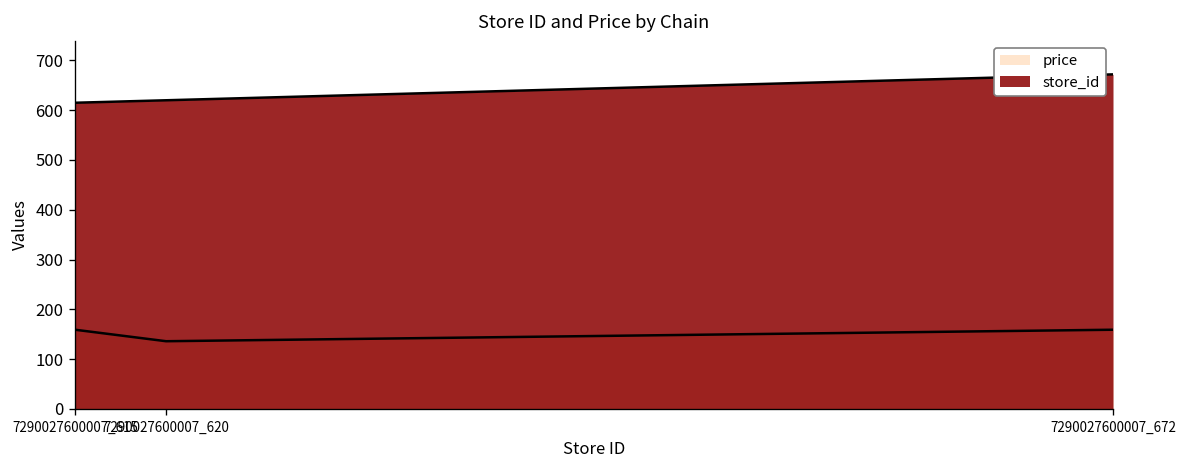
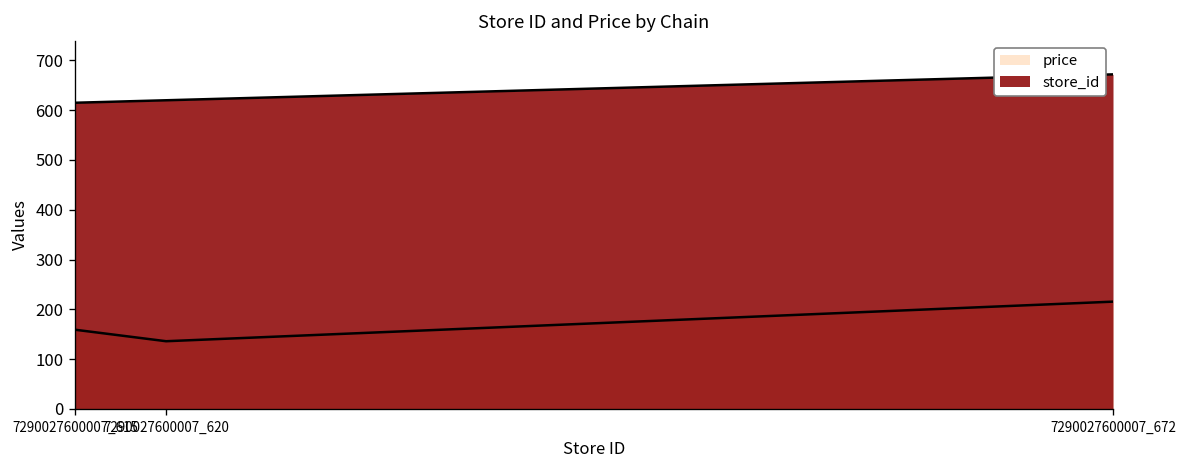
  {
    "price": {
-     "7290027600007_672": 160
+     "7290027600007_672": 220
    },
    "store_id": {
      "7290027600007_672": 670
    }
  }
